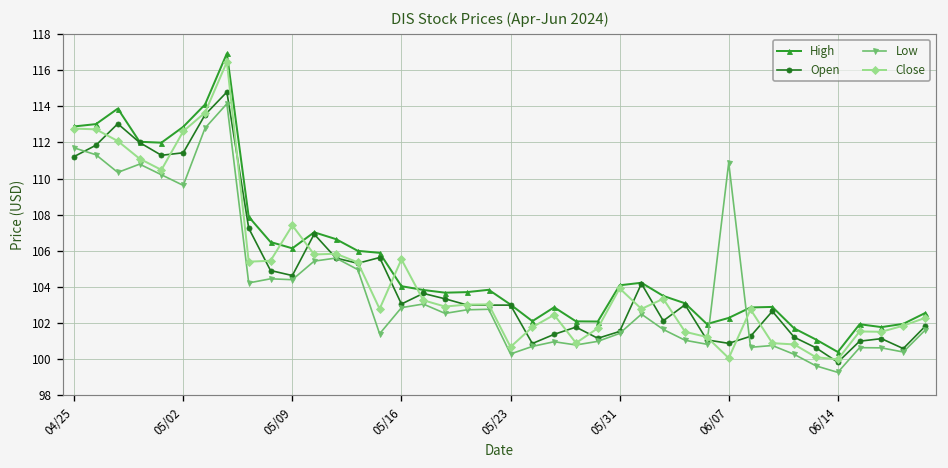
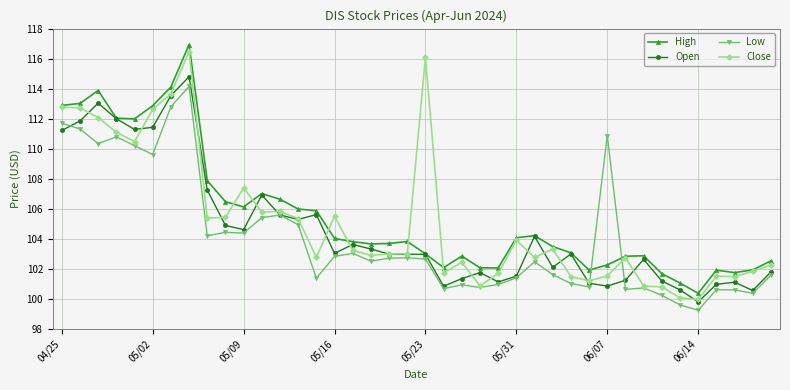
  {
    "Low": {
      "04/25": 111.7,
      "05/02": 109.6,
      "05/09": 104.4,
      "05/16": 102.8,
-     "05/23": 100.3,
+     "05/23": 102.7,
      "06/07": 110.9,
      "06/14": 99.3
    },
    "Close": {
      "05/02": 112.6,
      "05/09": 107.4,
      "05/16": 105.5,
-     "05/23": 100.7,
+     "05/23": 116.1,
      "05/31": 103.9,
-     "06/07": 100.0
+     "06/07": 101.5
    }
  }
